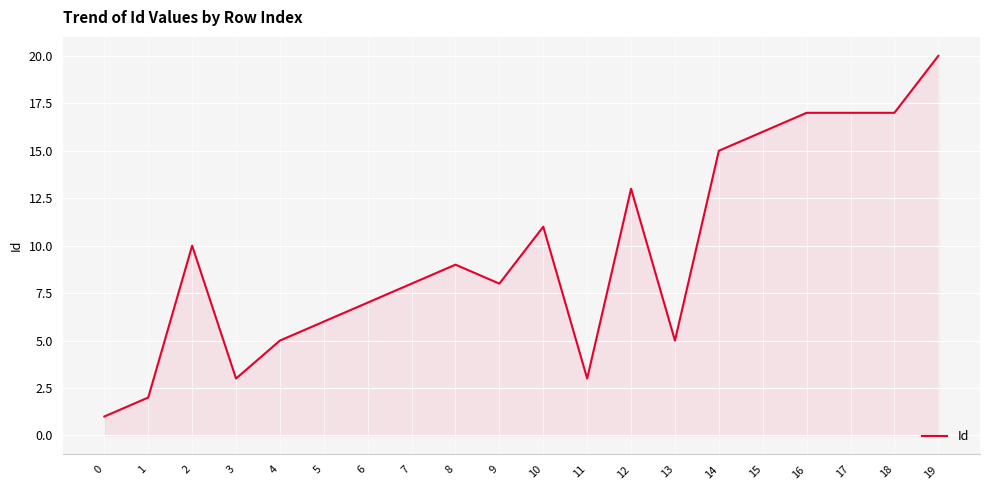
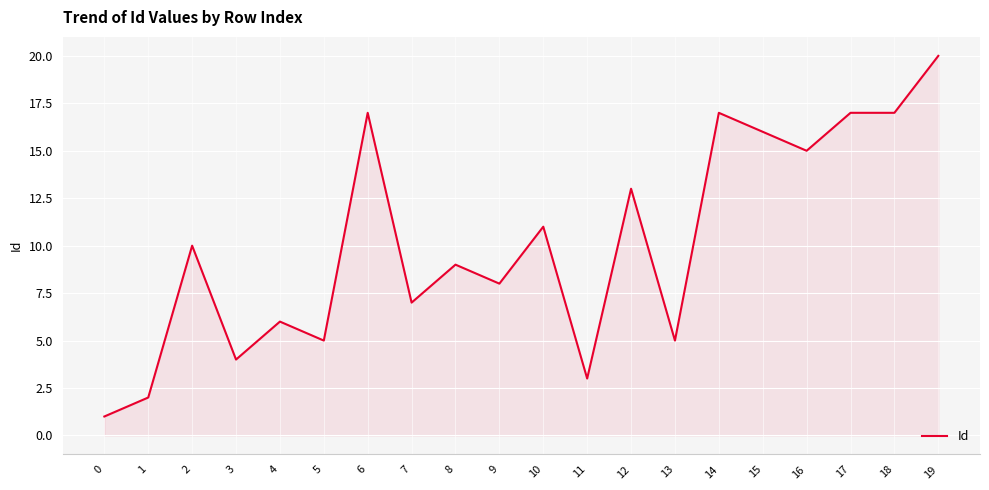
  {
    "0": 1,
    "1": 2,
    "2": 10,
-   "3": 3,
-   "4": 5,
-   "5": 6,
-   "6": 7,
-   "7": 8,
+   "3": 4,
+   "4": 6,
+   "5": 5,
+   "6": 17,
+   "7": 7,
    "8": 9,
    "9": 8,
    "10": 11,
    "11": 3,
    "12": 13,
    "13": 5,
-   "14": 15,
+   "14": 17,
    "15": 16,
-   "16": 17,
+   "16": 15,
    "17": 17,
    "18": 17,
    "19": 20
  }
